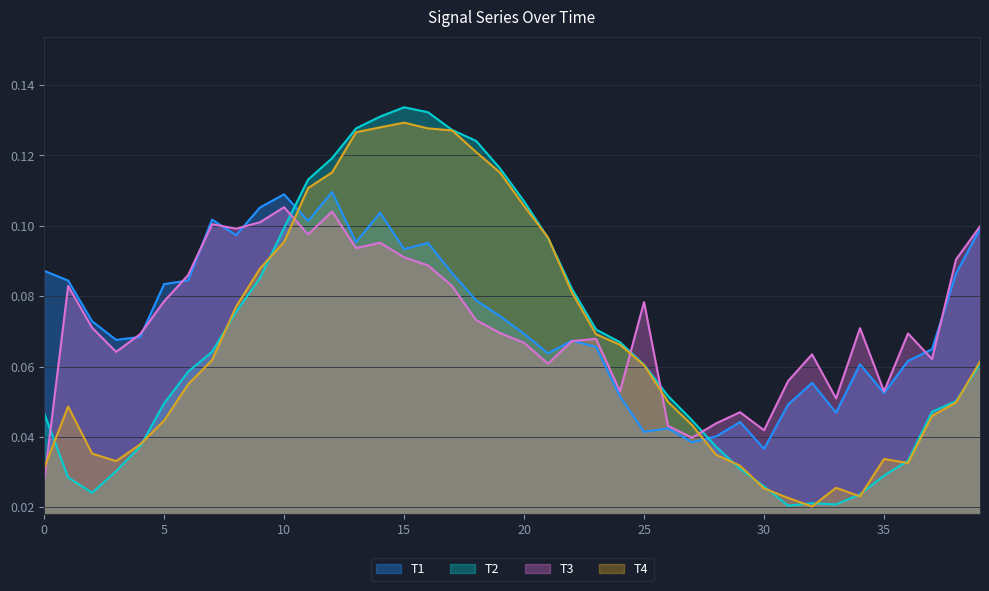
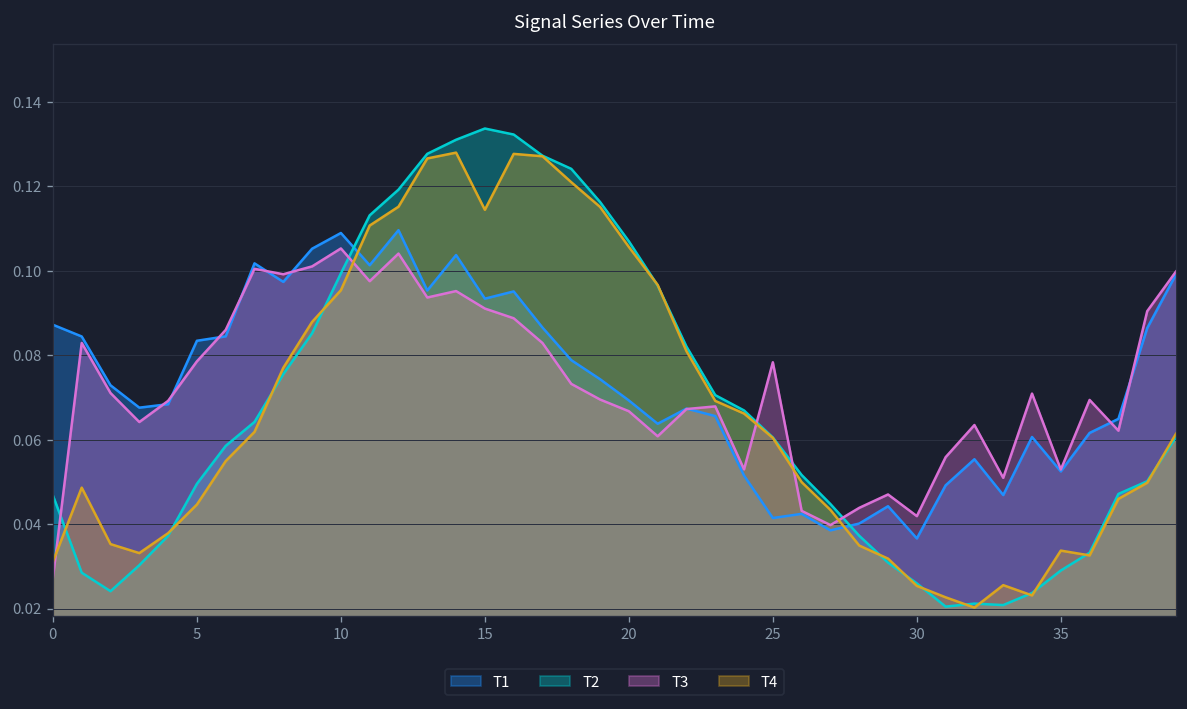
  {
    "T3": {
      "0": 0.027,
      "5": 0.079,
      "10": 0.105,
      "15": 0.091,
      "20": 0.067,
      "25": 0.078,
      "30": 0.042
    },
    "T4": {
      "0": 0.031,
      "5": 0.045,
      "10": 0.095,
-     "15": 0.129,
+     "15": 0.114,
      "20": 0.106,
      "35": 0.034
    }
  }
